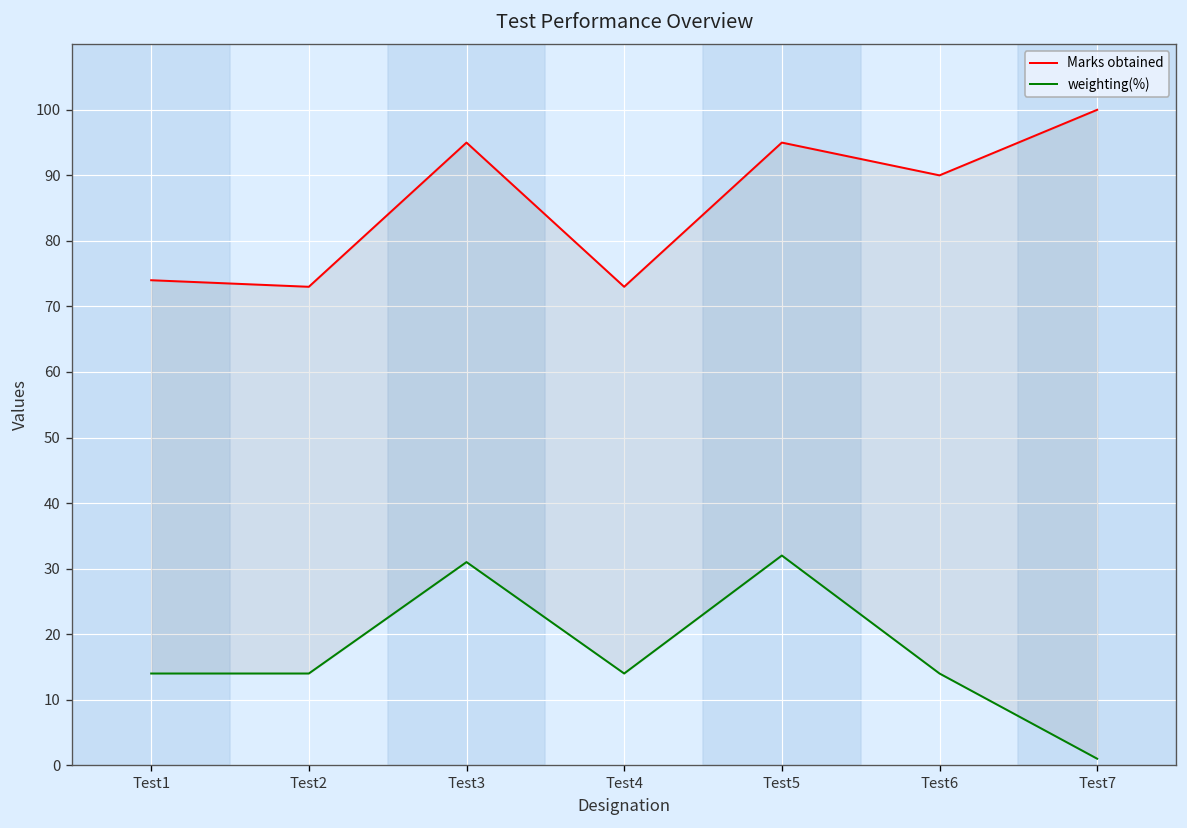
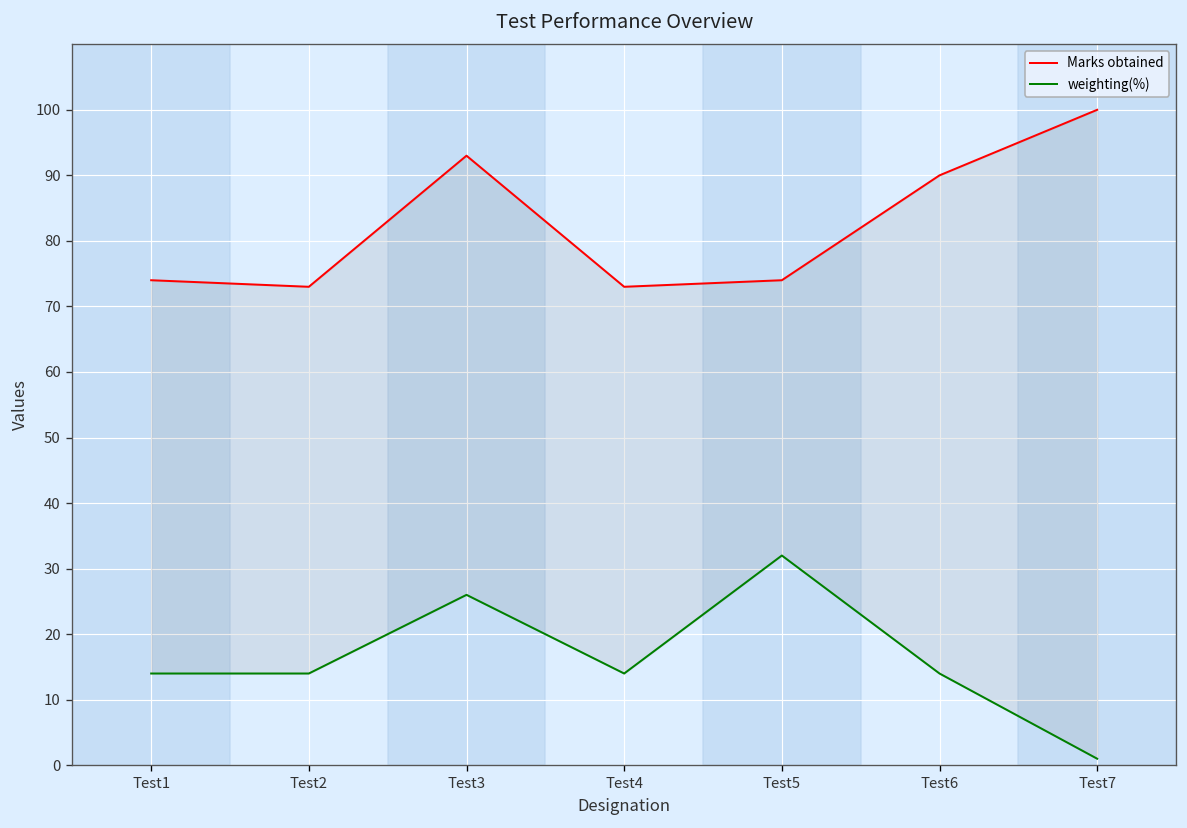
  {
    "Marks obtained": {
      "Test1": 74,
      "Test2": 73,
-     "Test3": 95,
+     "Test3": 93,
      "Test4": 73,
-     "Test5": 95,
+     "Test5": 74,
      "Test6": 90,
      "Test7": 100
    },
    "weighting(%)": {
      "Test1": 14,
      "Test2": 14,
-     "Test3": 31,
+     "Test3": 26,
      "Test4": 14,
      "Test5": 32,
      "Test6": 14,
      "Test7": 1
    }
  }
